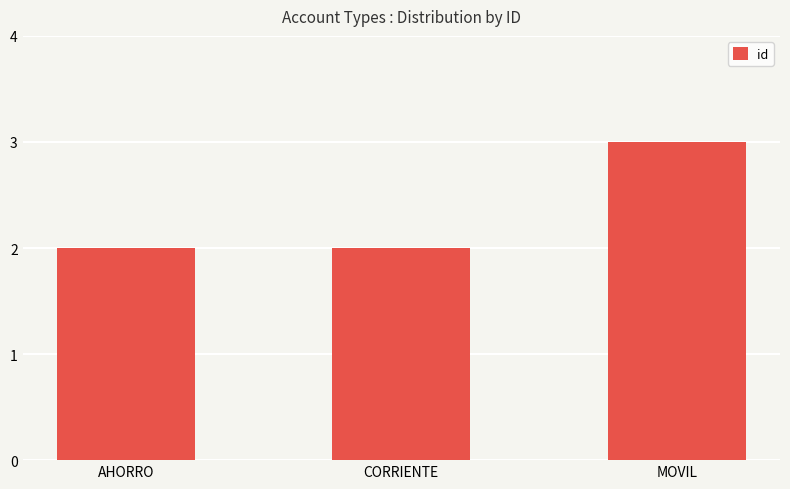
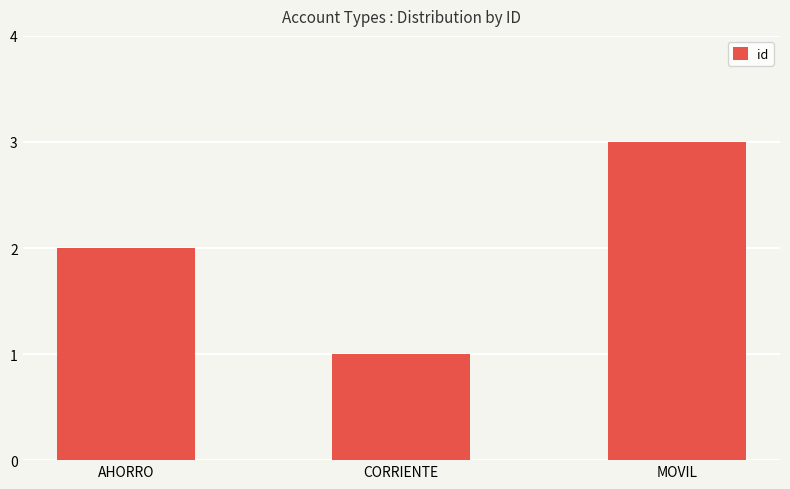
  {
    "AHORRO": 2,
-   "CORRIENTE": 2,
+   "CORRIENTE": 1,
    "MOVIL": 3
  }
